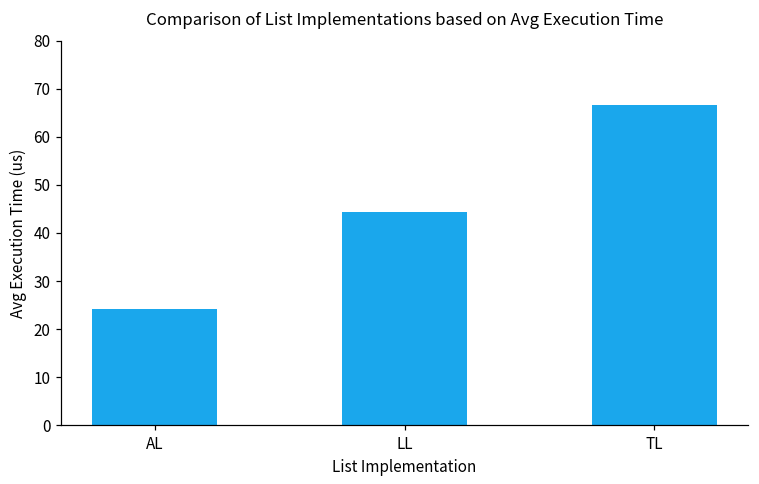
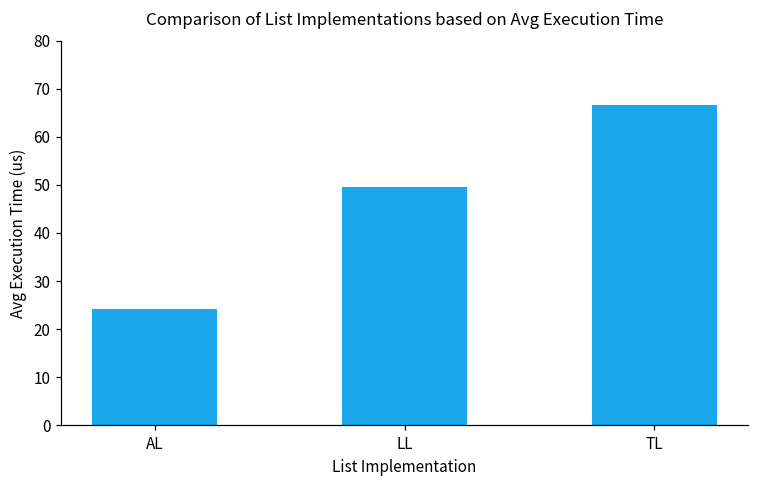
  {
    "AL": 24,
-   "LL": 44,
+   "LL": 50,
    "TL": 67
  }
